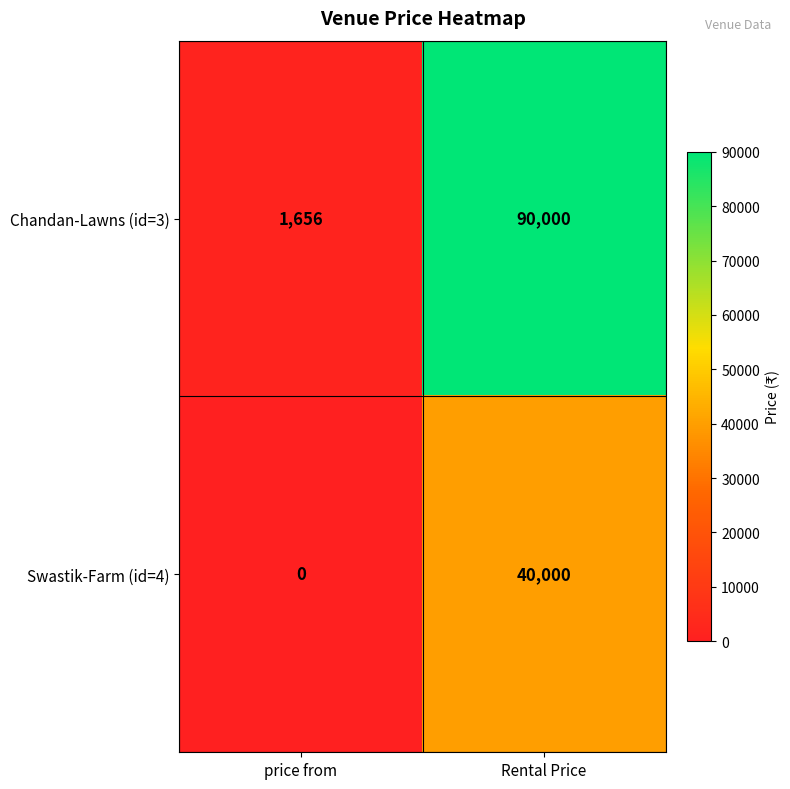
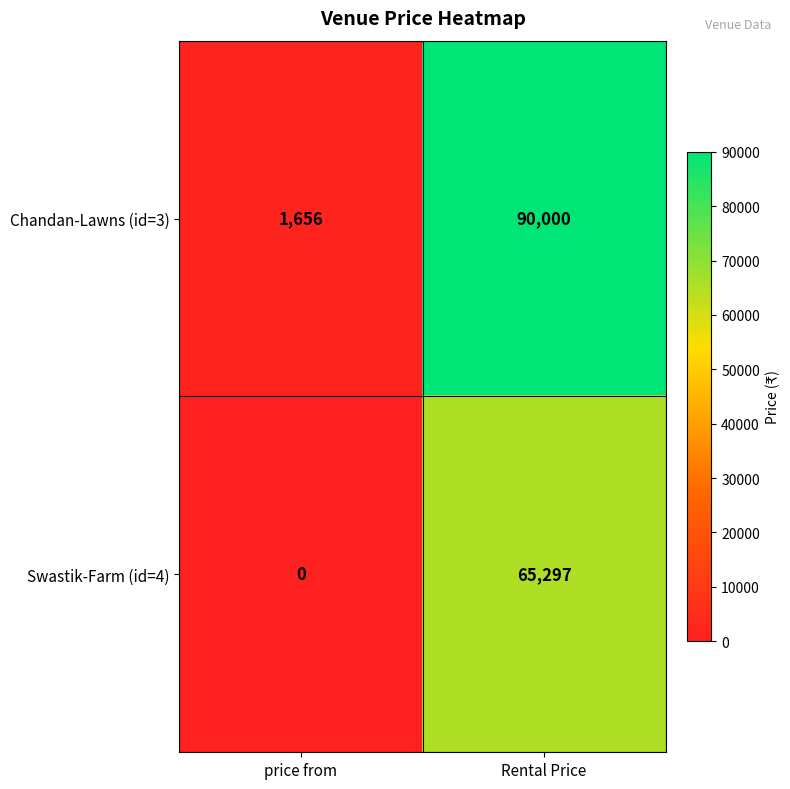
  {
    "Chandan-Lawns (id=3)": {
      "price from": "1,656",
      "Rental Price": "90,000"
    },
    "Swastik-Farm (id=4)": {
      "price from": "0",
-     "Rental Price": "40,000"
+     "Rental Price": "65,297"
    }
  }
